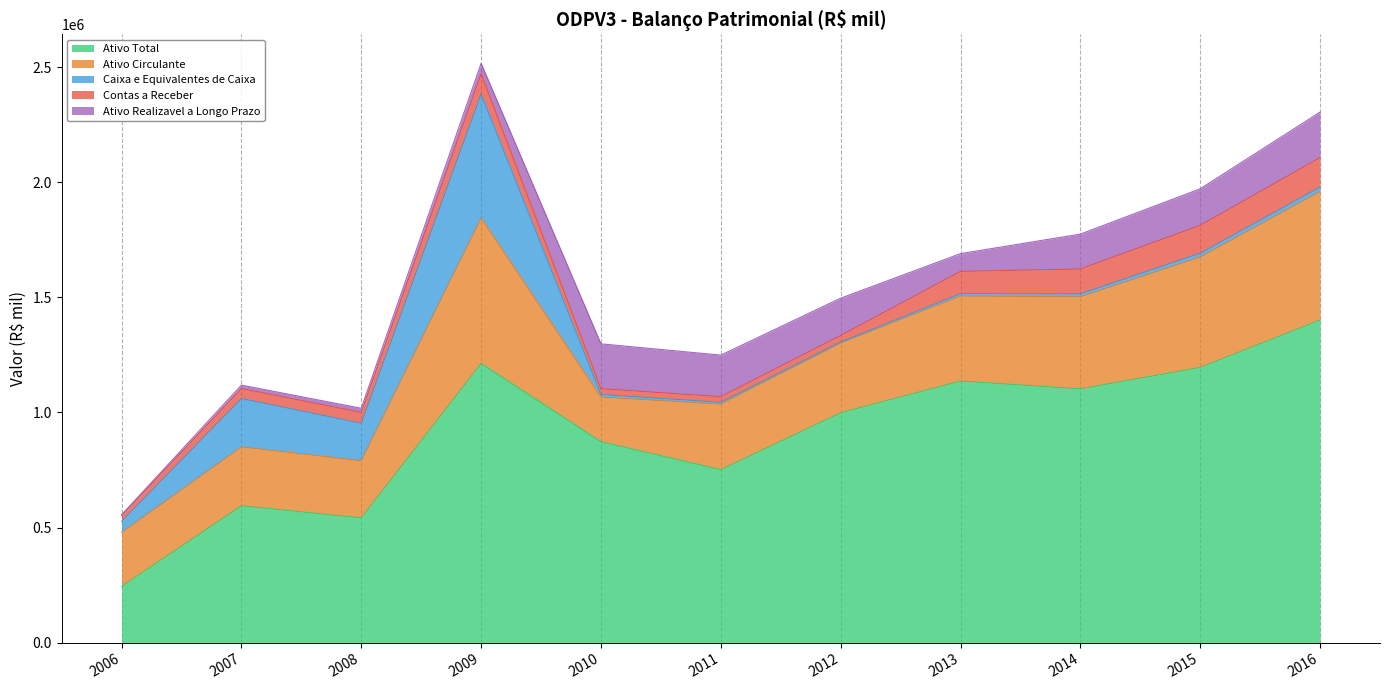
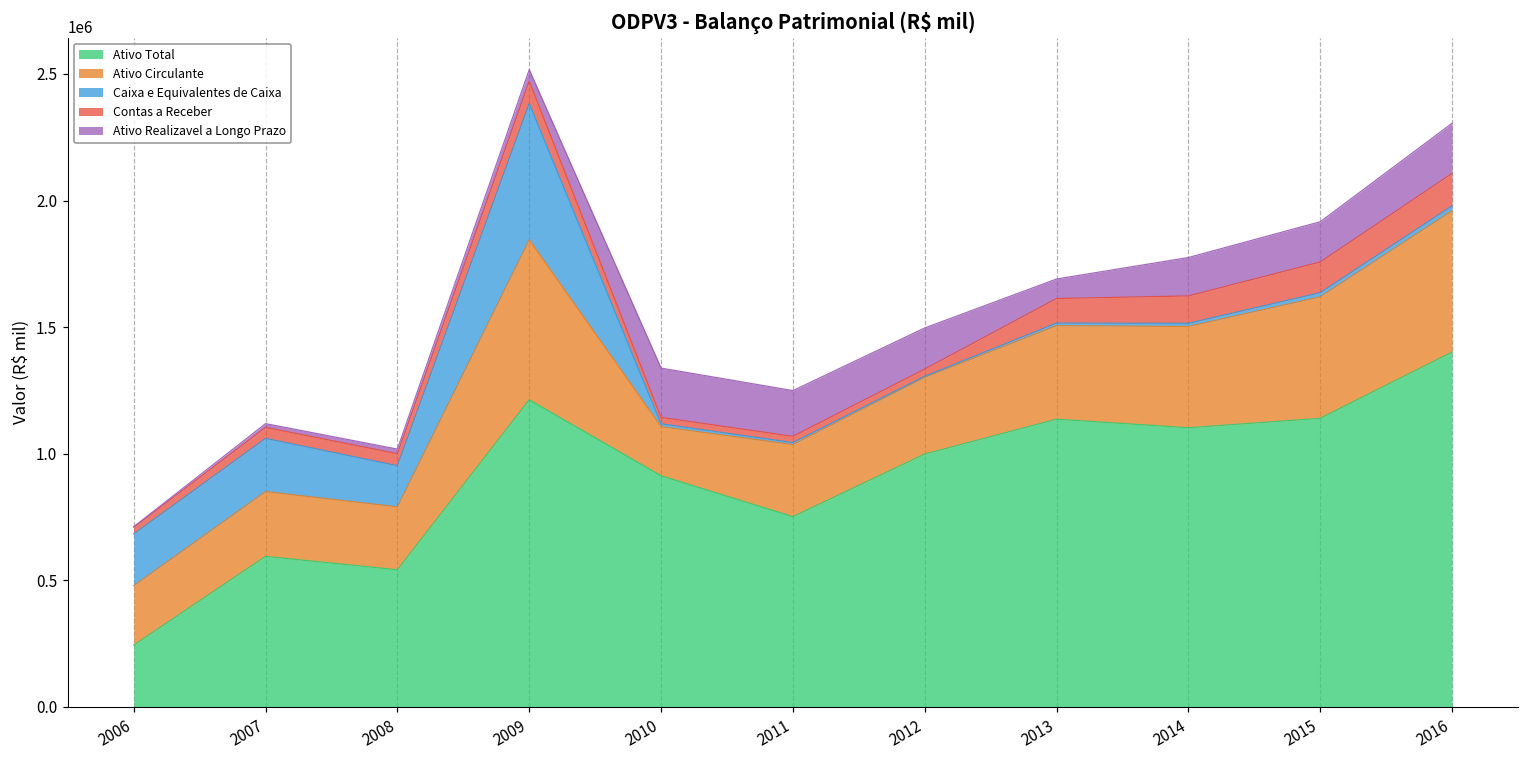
  {
    "Ativo Total": {
      "2006": 240000,
      "2007": 590000,
      "2008": 540000,
      "2009": 1210000,
-     "2010": 870000,
+     "2010": 910000,
      "2011": 750000,
      "2012": 1000000,
      "2013": 1140000,
      "2014": 1100000,
-     "2015": 1200000,
+     "2015": 1140000,
      "2016": 1400000
    },
    "Caixa e Equivalentes de Caixa": {
-     "2006": 50000,
+     "2006": 200000,
      "2007": 210000,
      "2008": 160000,
      "2009": 540000,
      "2010": 10000,
      "2014": 10000,
      "2015": 20000,
      "2016": 20000
    },
    "Ativo Realizavel a Longo Prazo": {
      "2007": 20000,
      "2008": 20000,
      "2009": 50000,
      "2010": 190000,
      "2011": 180000,
      "2012": 160000,
      "2013": 80000,
      "2014": 150000,
      "2015": 160000,
      "2016": 200000
    }
  }
